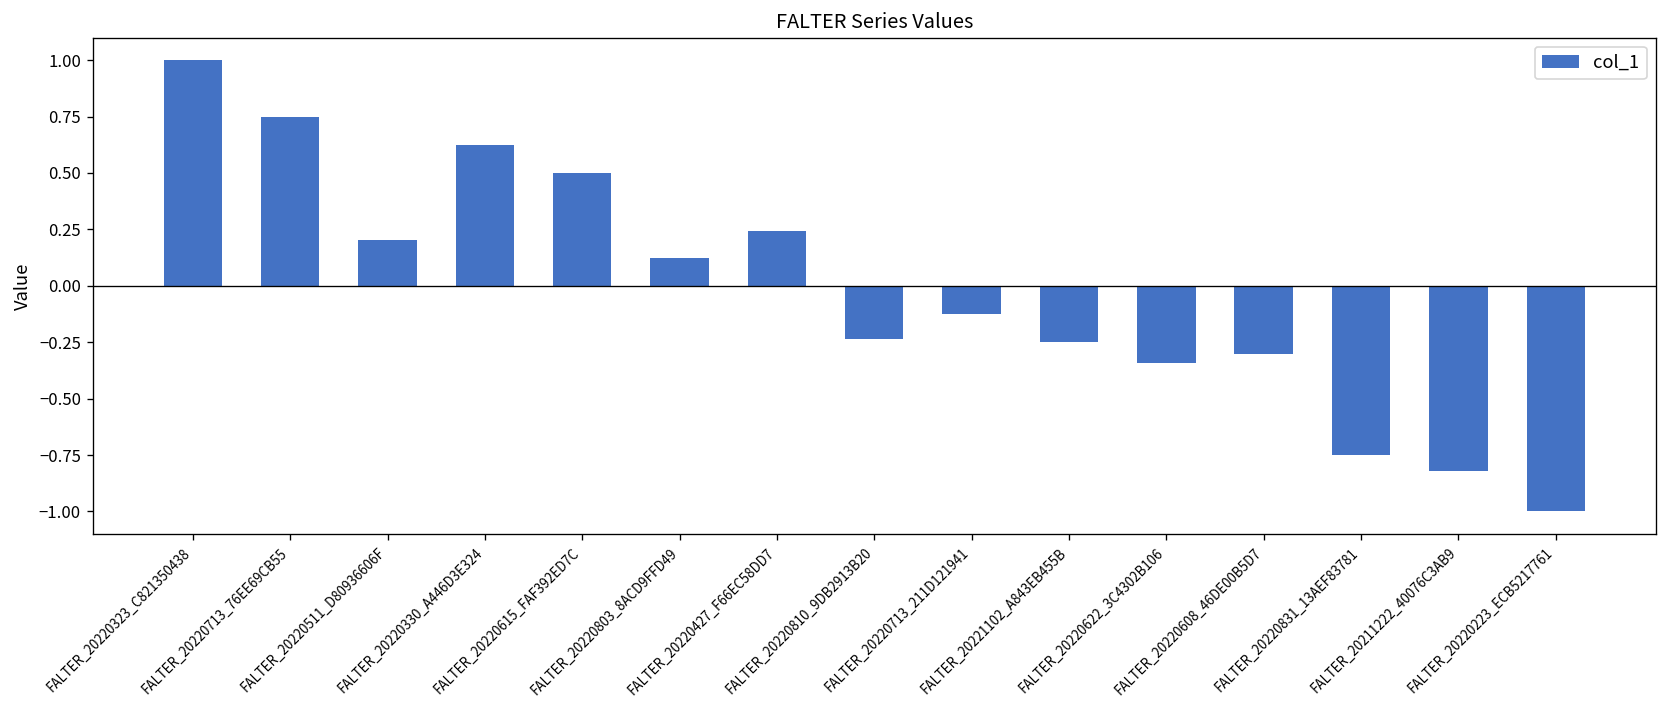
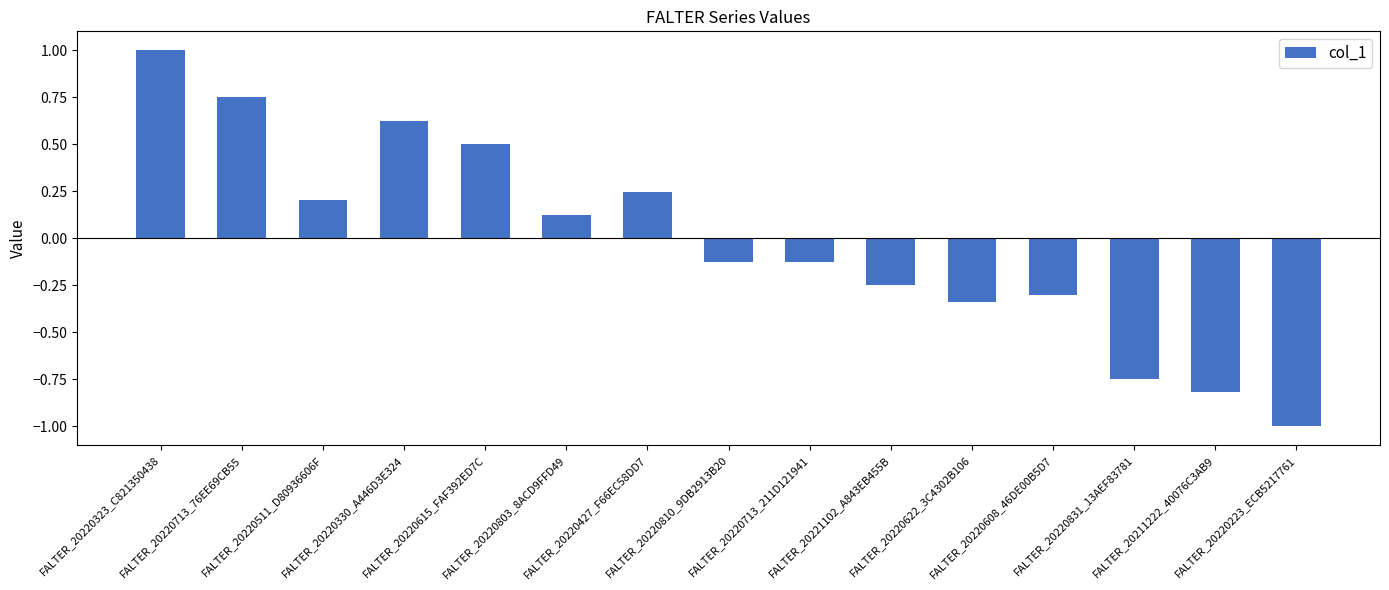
  {
    "FALTER_20220323_C821350438": 1.00,
    "FALTER_20220713_76EE69CB55": 0.75,
    "FALTER_20220511_D80936606F": 0.20,
    "FALTER_20220330_A446D3E324": 0.63,
    "FALTER_20220615_FAF392ED7C": 0.50,
    "FALTER_20220803_8ACD9FFD49": 0.13,
    "FALTER_20220427_F66EC58DD7": 0.24,
-   "FALTER_20220810_9DB2913B20": -0.24,
+   "FALTER_20220810_9DB2913B20": -0.13,
    "FALTER_20220713_211D121941": -0.13,
    "FALTER_20221102_A843EB455B": -0.25,
    "FALTER_20220622_3C4302B106": -0.34,
    "FALTER_20220608_46DE00B5D7": -0.30,
    "FALTER_20220831_13AEF83781": -0.75,
    "FALTER_20211222_40076C3AB9": -0.82,
    "FALTER_20220223_ECB5217761": -1.00
  }
